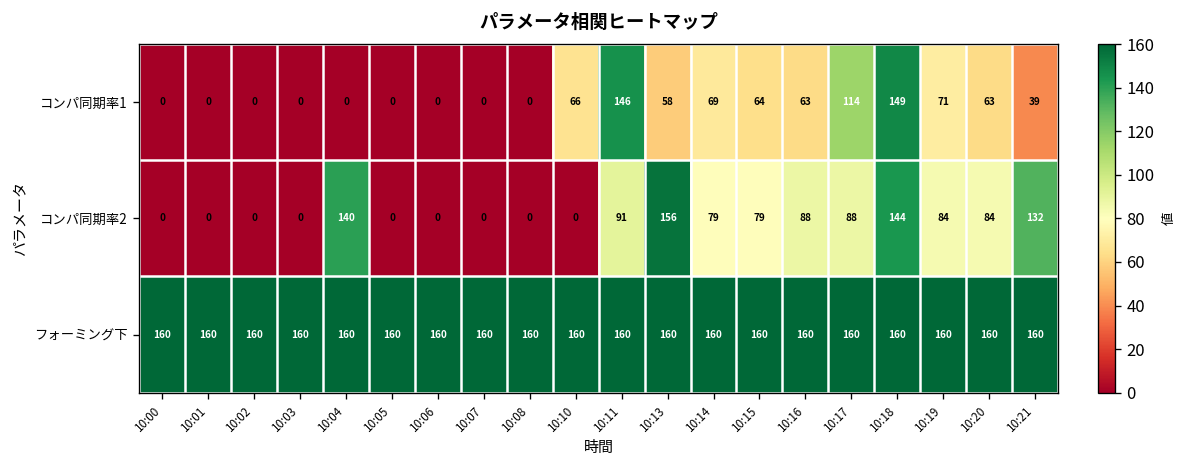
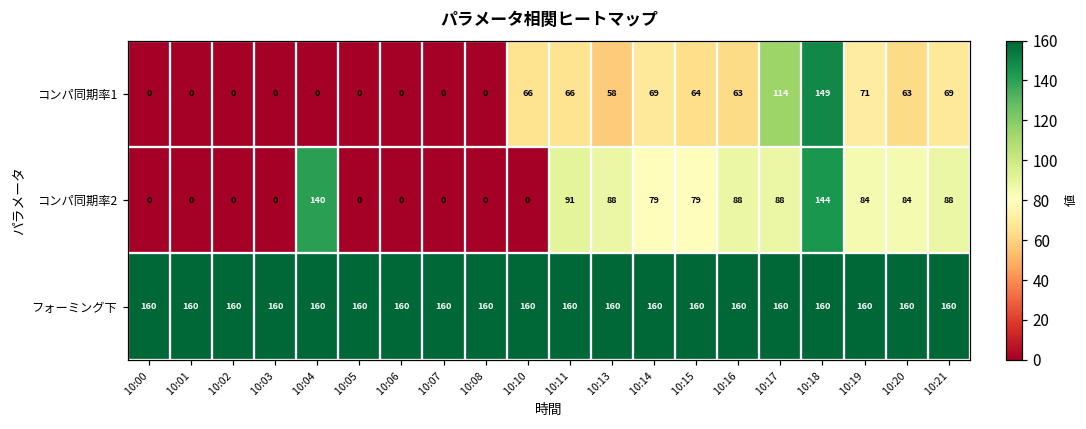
  {
    "コンパ同期率1": {
      "10:00": 0,
      "10:01": 0,
      "10:02": 0,
      "10:03": 0,
      "10:04": 0,
      "10:05": 0,
      "10:06": 0,
      "10:07": 0,
      "10:08": 0,
      "10:10": 66,
-     "10:11": 146,
+     "10:11": 66,
      "10:13": 58,
      "10:14": 69,
      "10:15": 64,
      "10:16": 63,
      "10:17": 114,
      "10:18": 149,
      "10:19": 71,
      "10:20": 63,
-     "10:21": 39
+     "10:21": 69
    },
    "コンパ同期率2": {
      "10:00": 0,
      "10:01": 0,
      "10:02": 0,
      "10:03": 0,
      "10:04": 140,
      "10:05": 0,
      "10:06": 0,
      "10:07": 0,
      "10:08": 0,
      "10:10": 0,
      "10:11": 91,
-     "10:13": 156,
+     "10:13": 88,
      "10:14": 79,
      "10:15": 79,
      "10:16": 88,
      "10:17": 88,
      "10:18": 144,
      "10:19": 84,
      "10:20": 84,
-     "10:21": 132
+     "10:21": 88
    },
    "フォーミング下": {
      "10:00": 160,
      "10:01": 160,
      "10:02": 160,
      "10:03": 160,
      "10:04": 160,
      "10:05": 160,
      "10:06": 160,
      "10:07": 160,
      "10:08": 160,
      "10:10": 160,
      "10:11": 160,
      "10:13": 160,
      "10:14": 160,
      "10:15": 160,
      "10:16": 160,
      "10:17": 160,
      "10:18": 160,
      "10:19": 160,
      "10:20": 160,
      "10:21": 160
    }
  }
